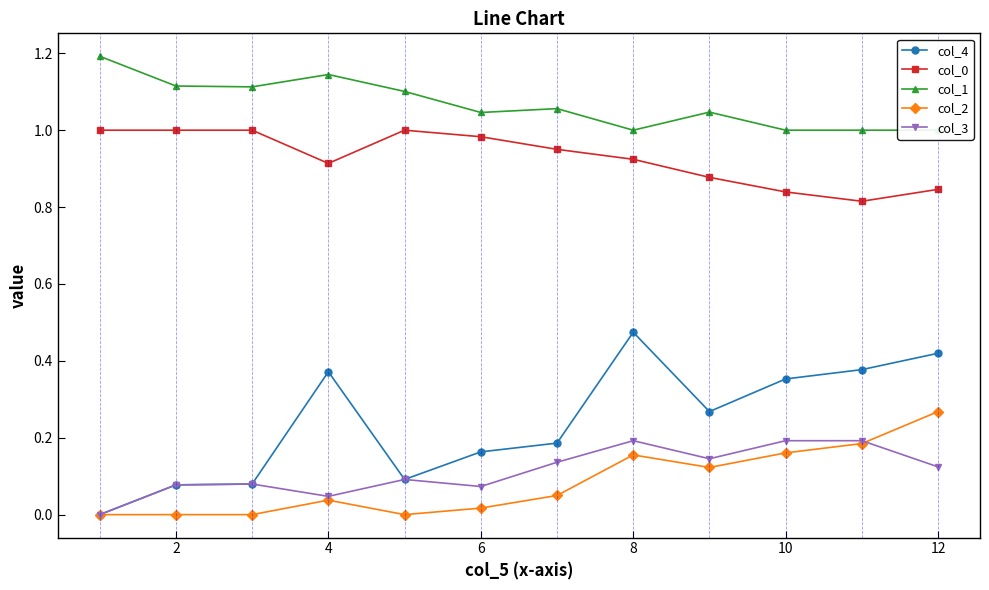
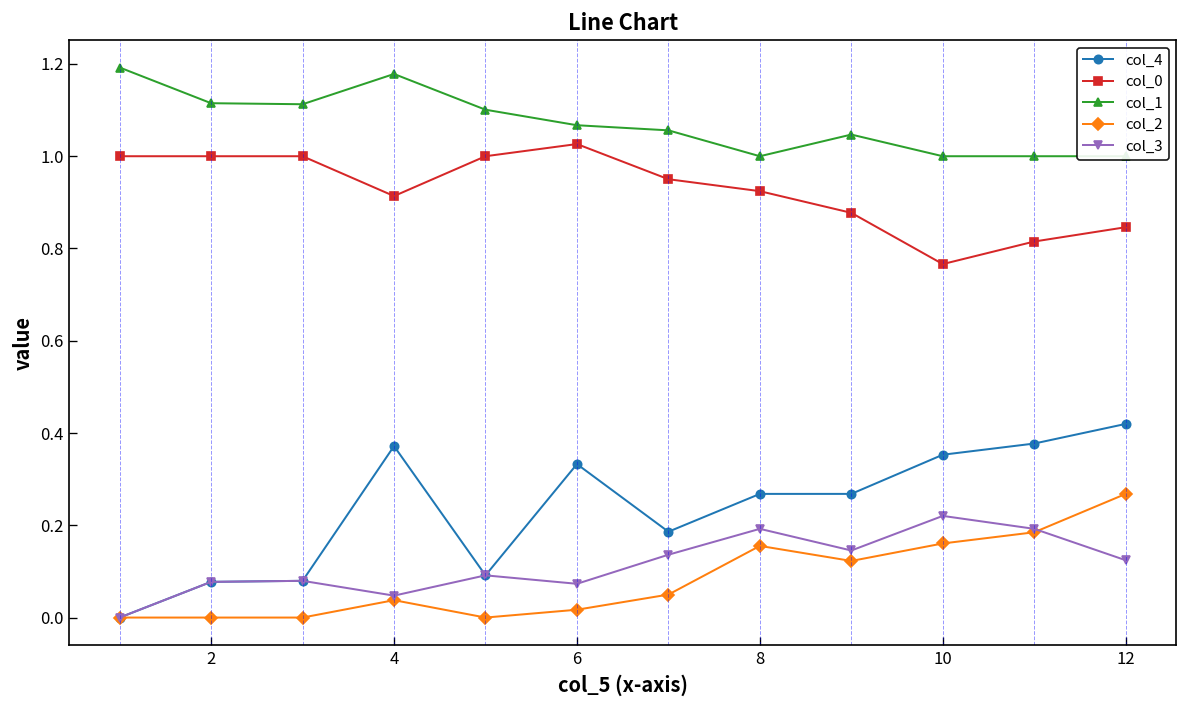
  {
    "col_4": {
      "4": 0.37,
-     "6": 0.16,
-     "8": 0.47,
+     "6": 0.33,
+     "8": 0.27,
      "10": 0.35,
      "12": 0.42
    },
    "col_0": {
      "2": 1.00,
      "4": 0.91,
-     "6": 0.98,
+     "6": 1.03,
      "8": 0.92,
-     "10": 0.84,
+     "10": 0.77,
      "12": 0.85
    },
    "col_1": {
      "2": 1.11,
-     "4": 1.14,
-     "6": 1.05,
+     "4": 1.18,
+     "6": 1.07,
      "8": 1.00,
      "10": 1.00
    },
    "col_2": {
      "2": 0.00,
      "4": 0.04,
      "6": 0.02,
      "8": 0.16,
      "10": 0.16,
      "12": 0.27
    },
    "col_3": {
      "4": 0.05,
      "6": 0.07,
      "8": 0.19,
-     "10": 0.19,
+     "10": 0.22,
      "12": 0.12
    }
  }
